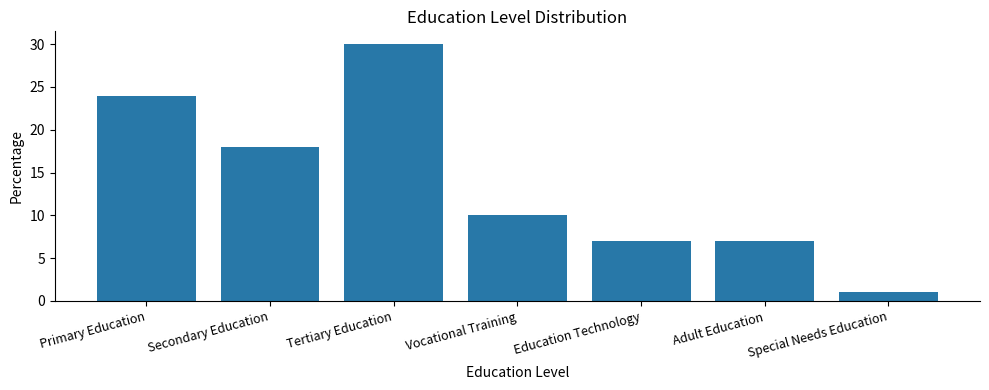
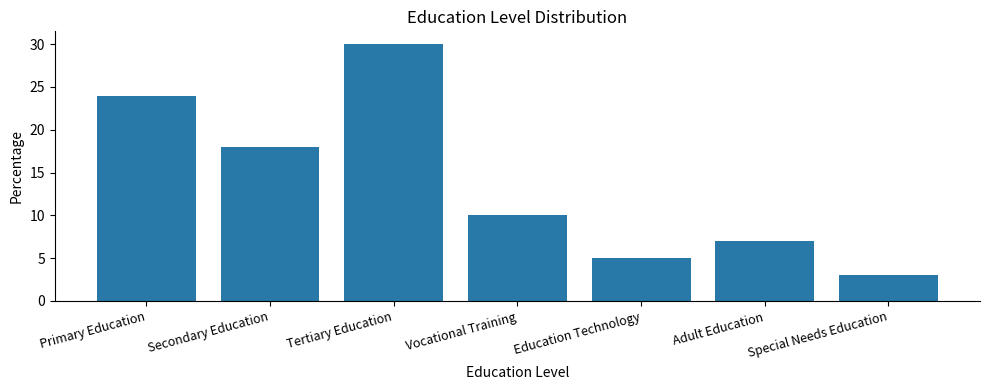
  {
    "Primary Education": 24,
    "Secondary Education": 18,
    "Tertiary Education": 30,
    "Vocational Training": 10,
-   "Education Technology": 7,
+   "Education Technology": 5,
    "Adult Education": 7,
-   "Special Needs Education": 1
+   "Special Needs Education": 3
  }
